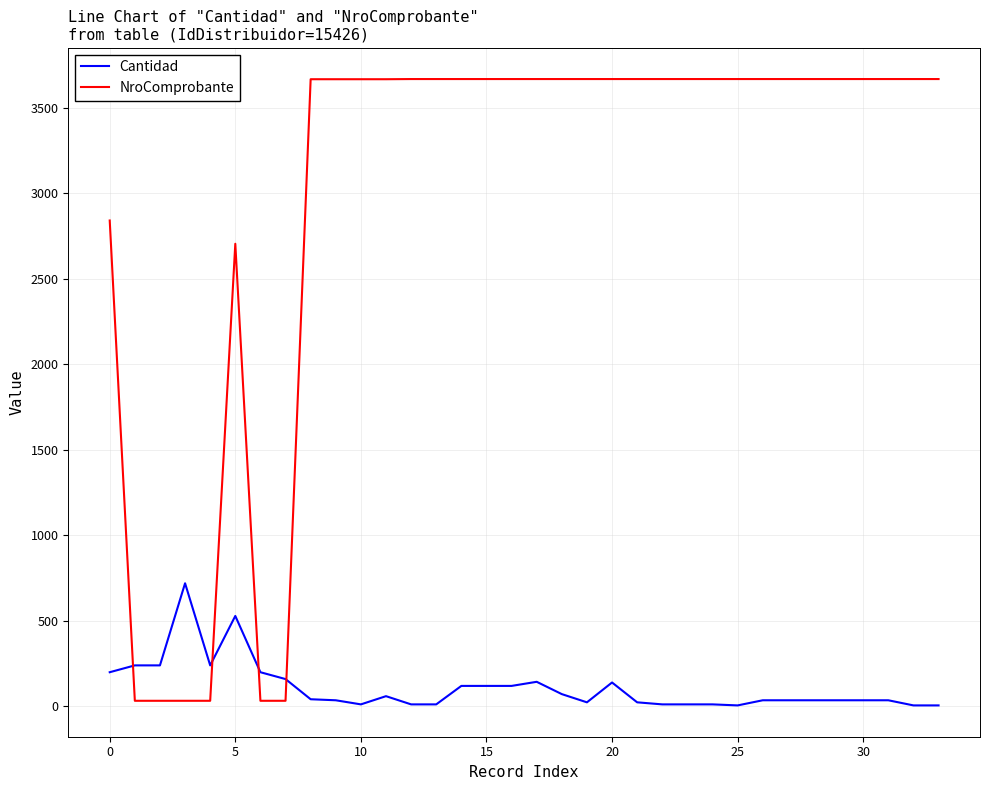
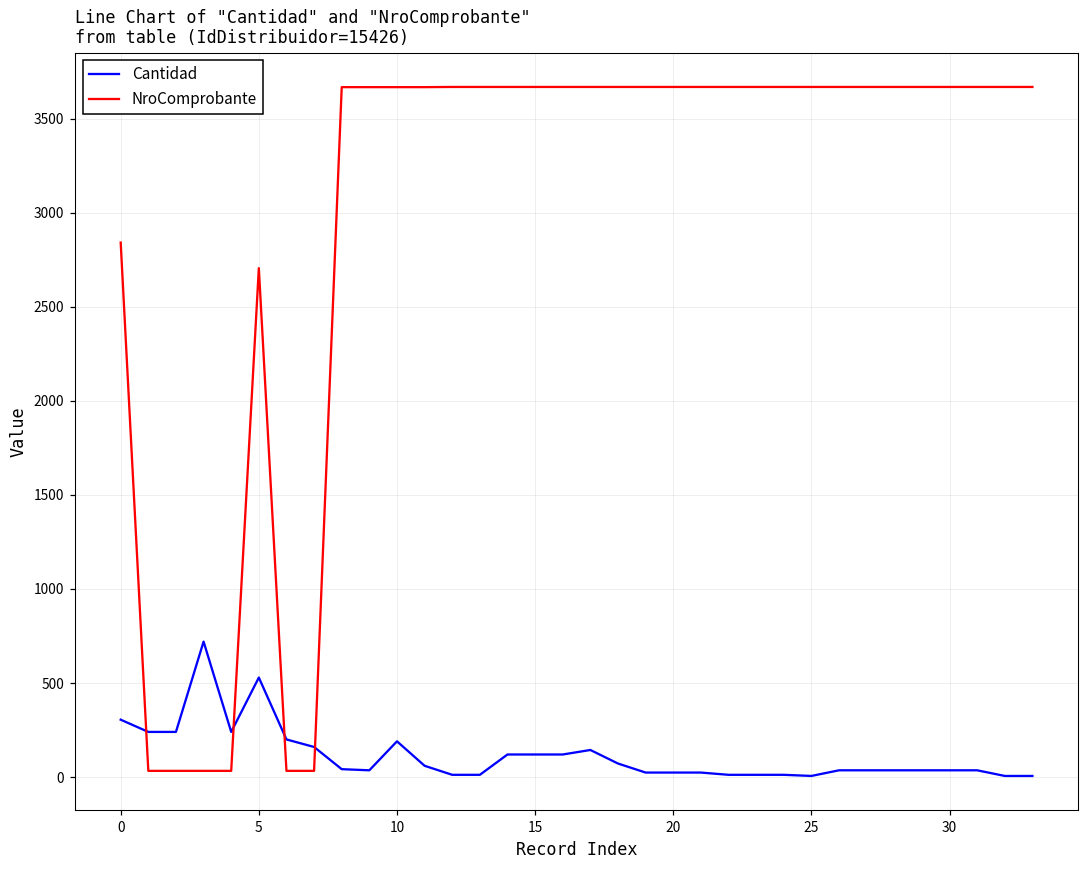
  {
    "Cantidad": {
-     "0": 200,
+     "0": 310,
      "5": 530,
-     "10": 10,
+     "10": 190,
      "15": 120,
-     "20": 140,
+     "20": 20,
      "25": 10,
      "30": 40
    },
    "NroComprobante": {
      "0": 2840,
      "5": 2710,
      "10": 3670,
      "15": 3670,
      "20": 3670,
      "25": 3670,
      "30": 3670
    }
  }
